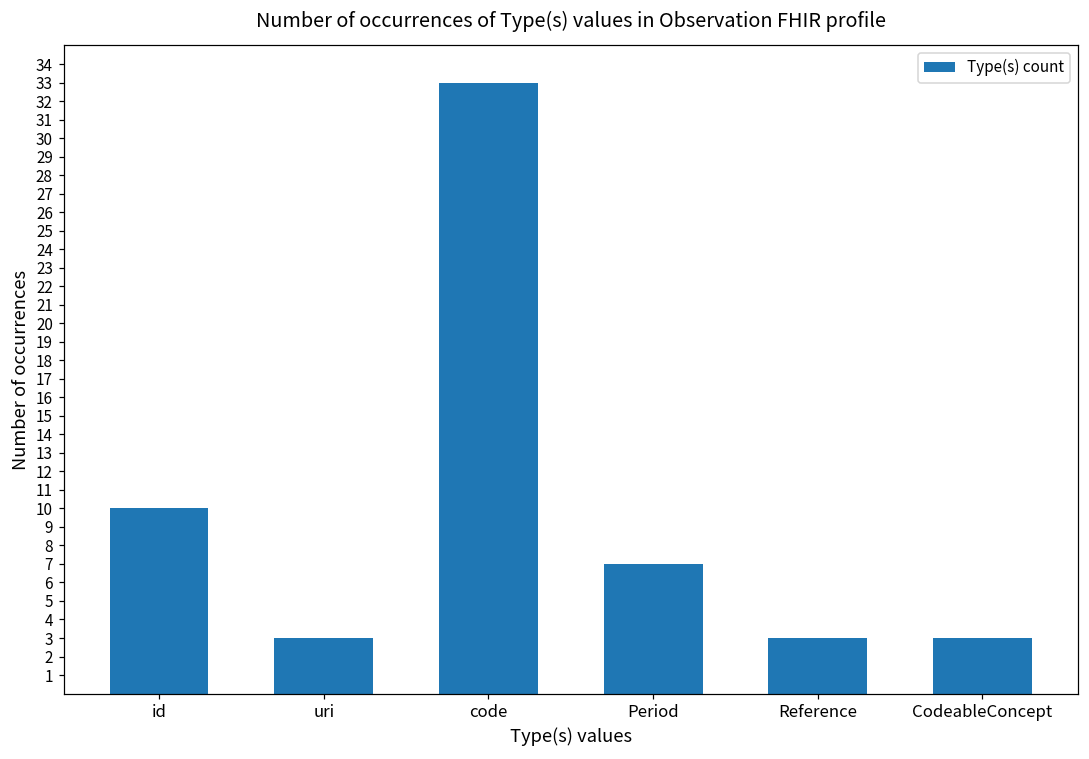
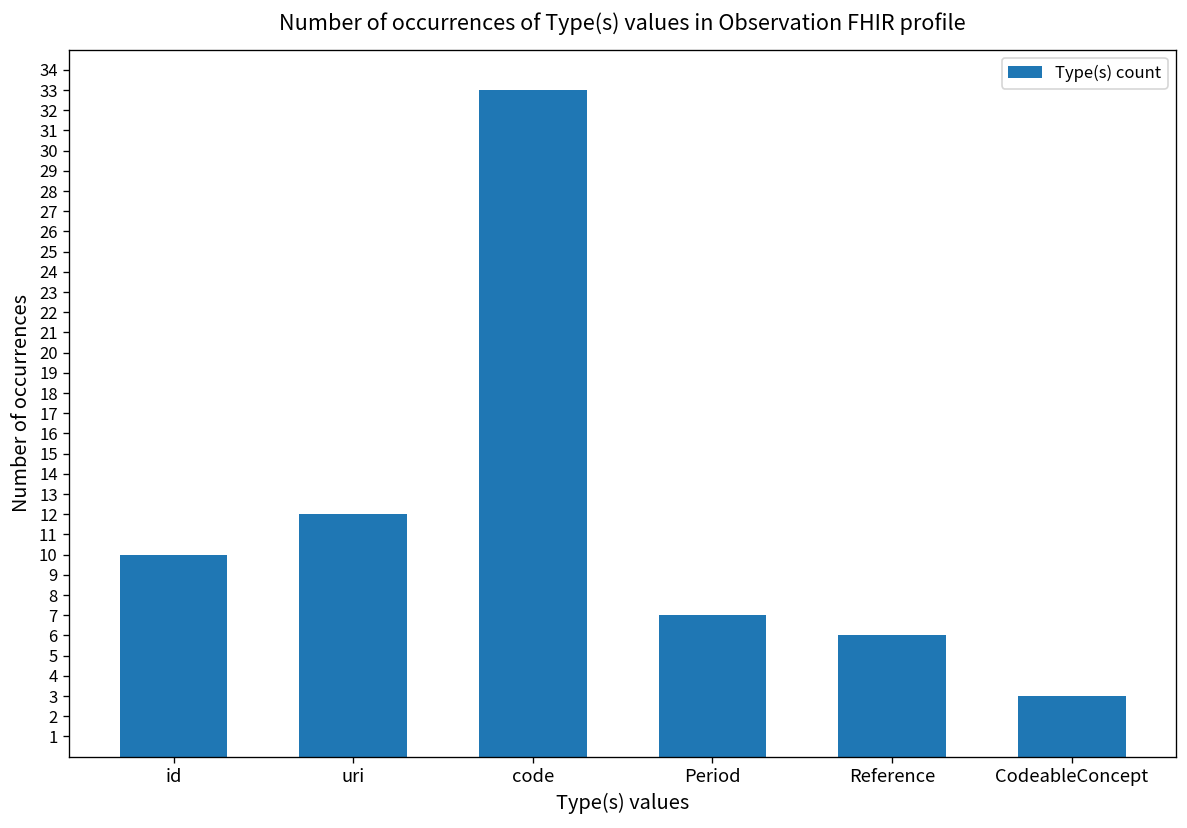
  {
    "id": 10,
-   "uri": 3,
+   "uri": 12,
    "code": 33,
    "Period": 7,
-   "Reference": 3,
+   "Reference": 6,
    "CodeableConcept": 3
  }
